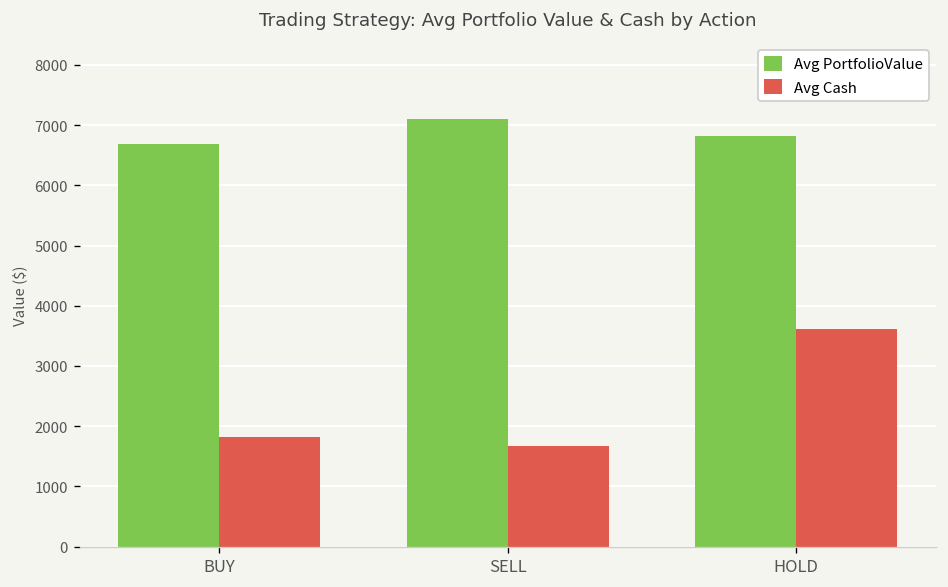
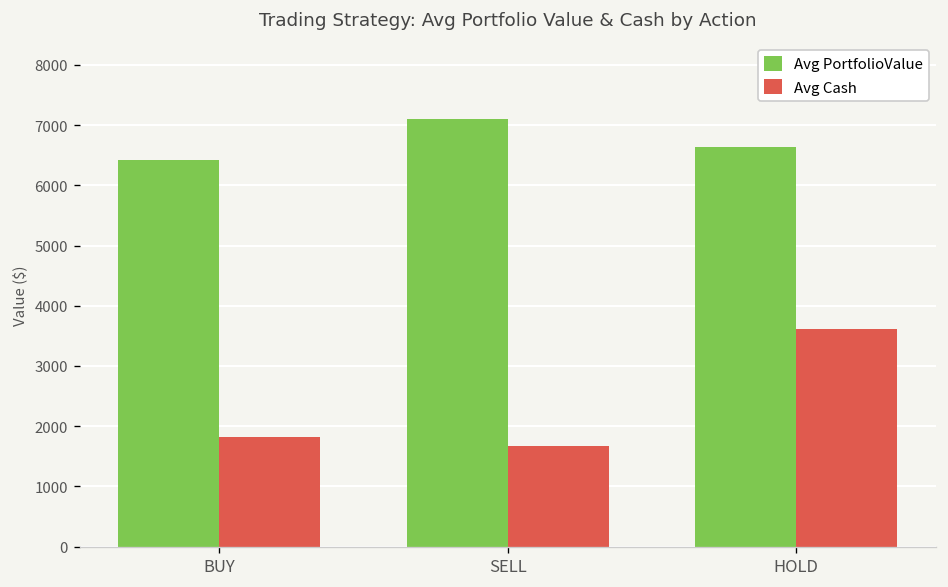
  {
    "Avg PortfolioValue": {
-     "BUY": 6700,
+     "BUY": 6400,
      "SELL": 7100,
-     "HOLD": 6800
+     "HOLD": 6600
    },
    "Avg Cash": {
      "BUY": 1800,
      "SELL": 1700,
      "HOLD": 3600
    }
  }
